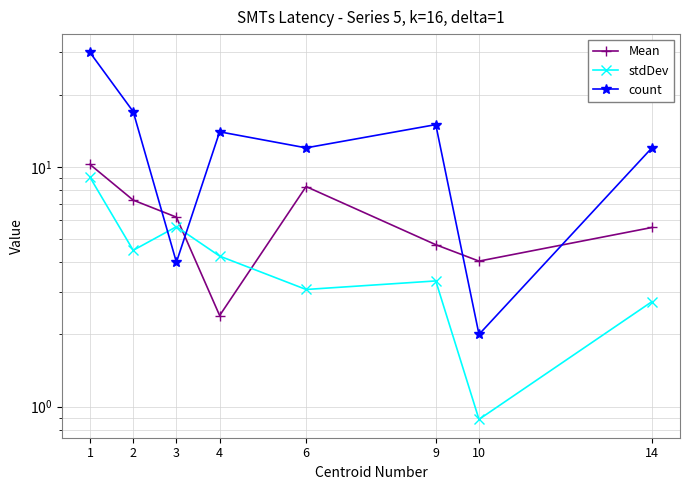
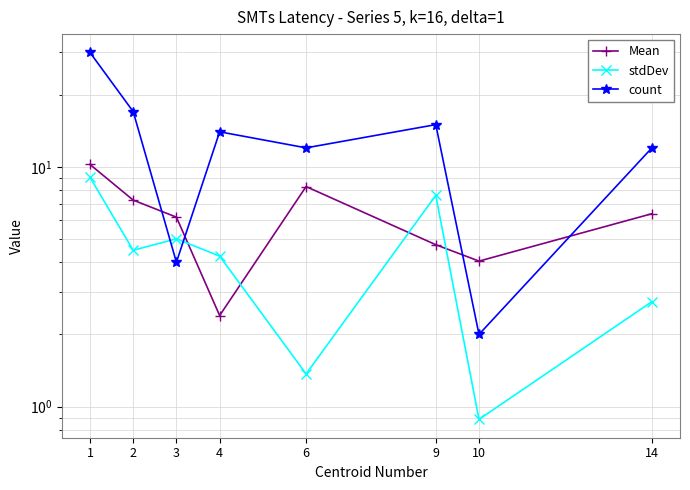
  {
    "Mean": {
      "1": 10.2,
      "2": 7.3,
      "3": 6.2,
      "4": 2.4,
      "6": 8.3,
      "9": 4.7,
      "10": 4.0,
-     "14": 5.6
+     "14": 6.4
    },
    "stdDev": {
      "1": 9.0,
      "2": 4.5,
-     "3": 5.6,
+     "3": 5.0,
      "4": 4.2,
-     "6": 3.1,
-     "9": 3.3,
+     "6": 1.4,
+     "9": 7.6,
      "10": 0.9,
      "14": 2.7
    },
    "count": {
      "1": 30,
      "2": 17,
      "3": 4.0,
      "4": 14,
      "6": 12,
      "9": 15,
      "10": 2.0,
      "14": 12
    }
  }
